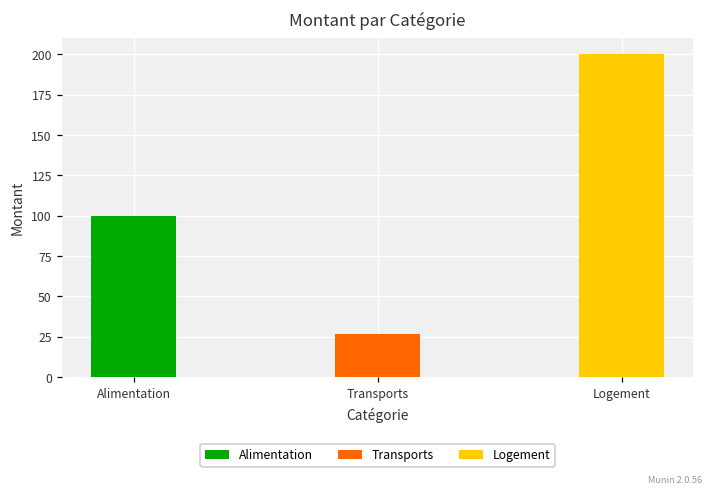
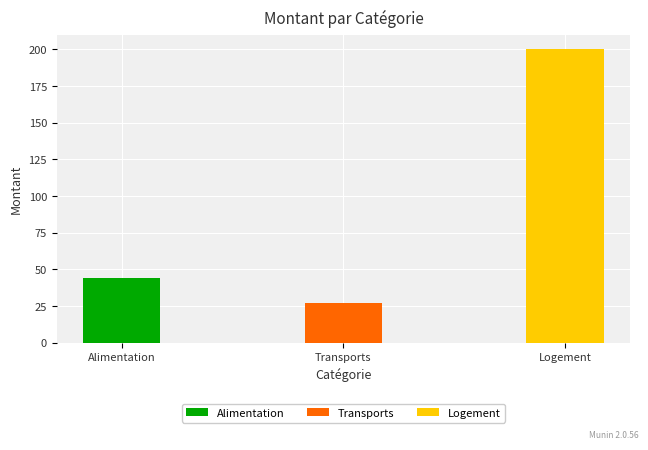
  {
-   "Alimentation": 100,
+   "Alimentation": 44,
    "Transports": 27,
    "Logement": 200
  }
